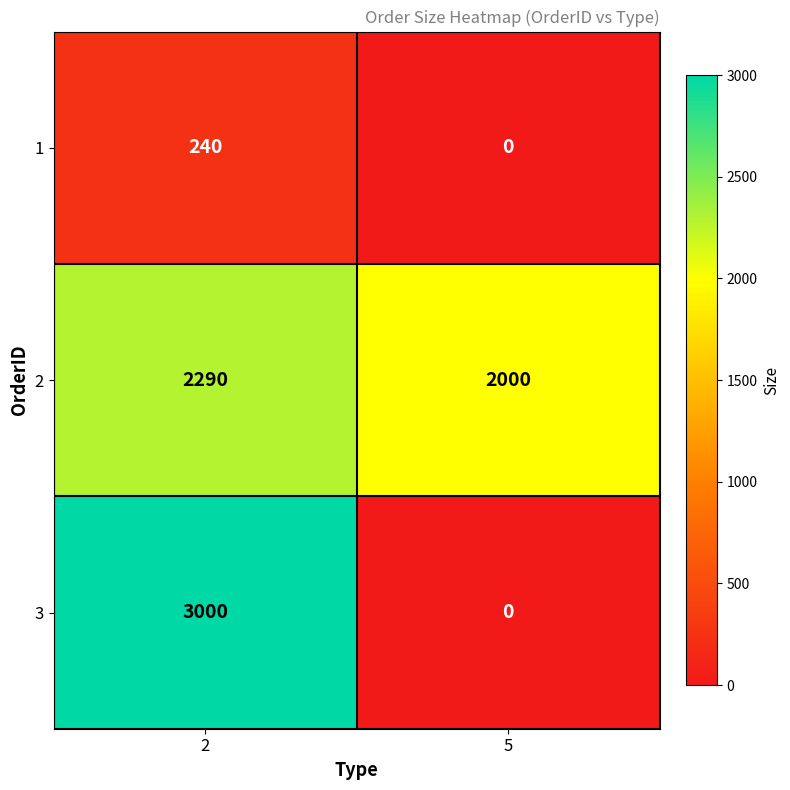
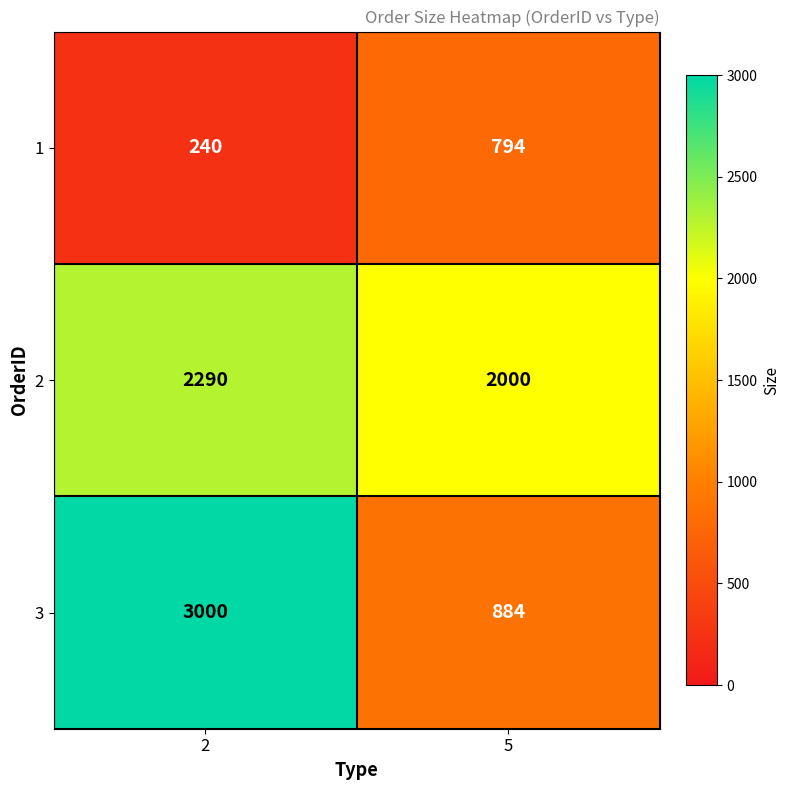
  {
    "1": {
      "2": 240,
-     "5": 0
+     "5": 794
    },
    "2": {
      "2": 2290,
      "5": 2000
    },
    "3": {
      "2": 3000,
-     "5": 0
+     "5": 884
    }
  }
